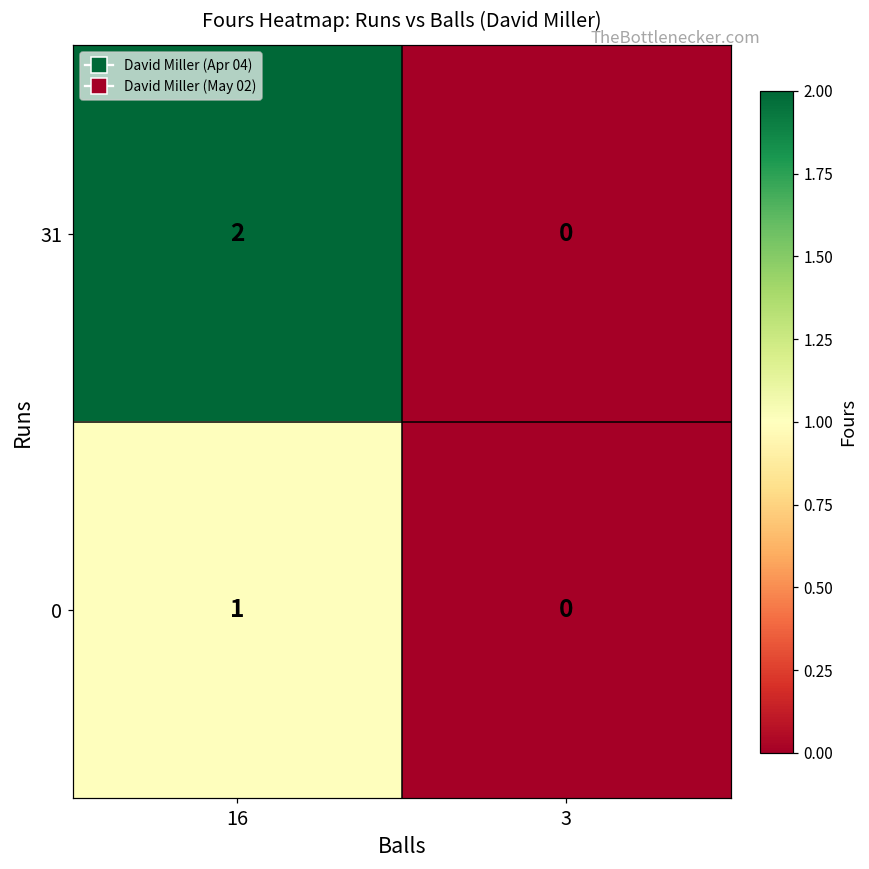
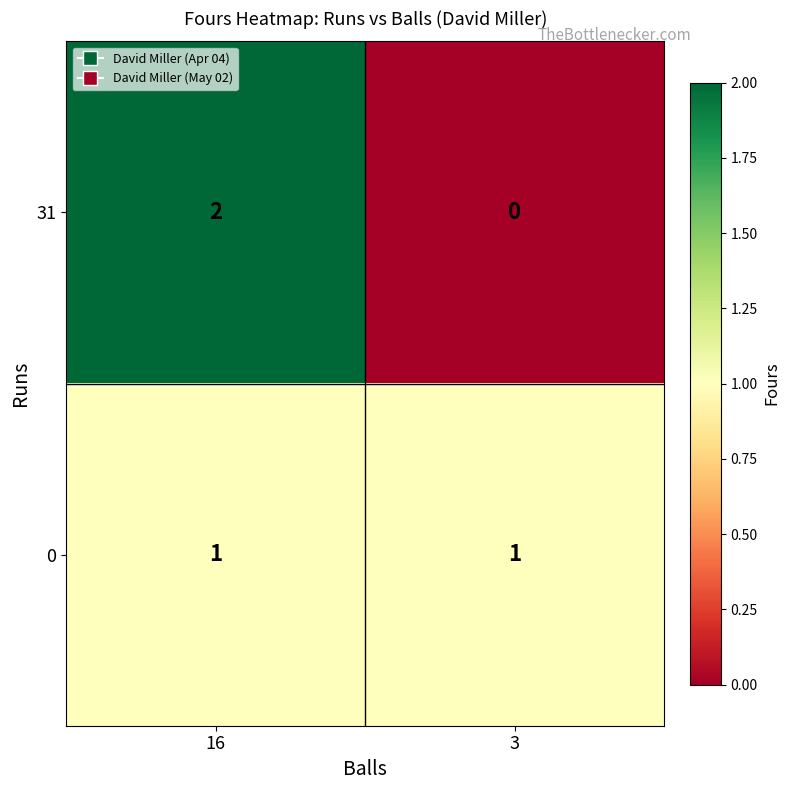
  {
    "31": {
      "16": 2,
      "3": 0
    },
    "0": {
      "16": 1,
-     "3": 0
+     "3": 1
    }
  }
